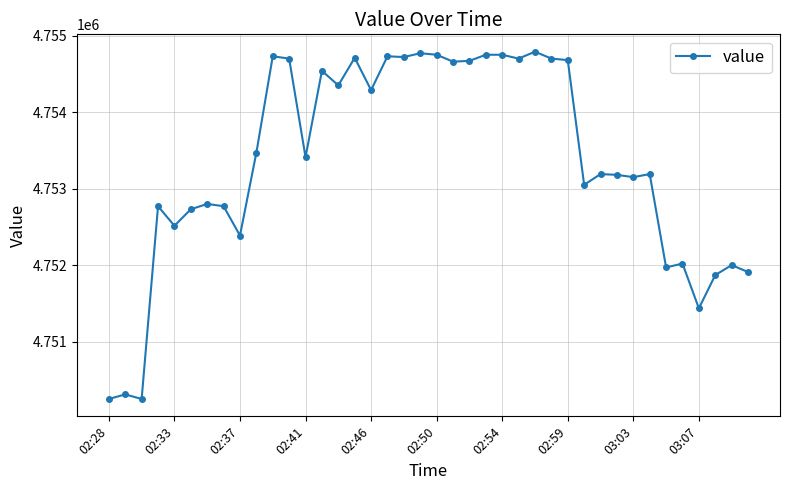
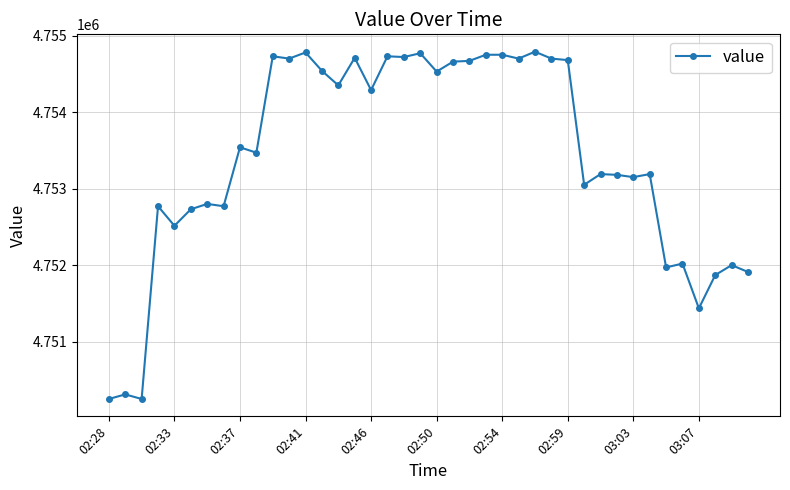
  {
    "02:28": 4750300,
    "02:33": 4752500,
-   "02:37": 4752400,
-   "02:41": 4753400,
+   "02:37": 4753500,
+   "02:41": 4754800,
    "02:46": 4754300,
-   "02:50": 4754800,
+   "02:50": 4754500,
    "02:54": 4754800,
    "02:59": 4754700,
    "03:03": 4753200,
    "03:07": 4751400
  }
